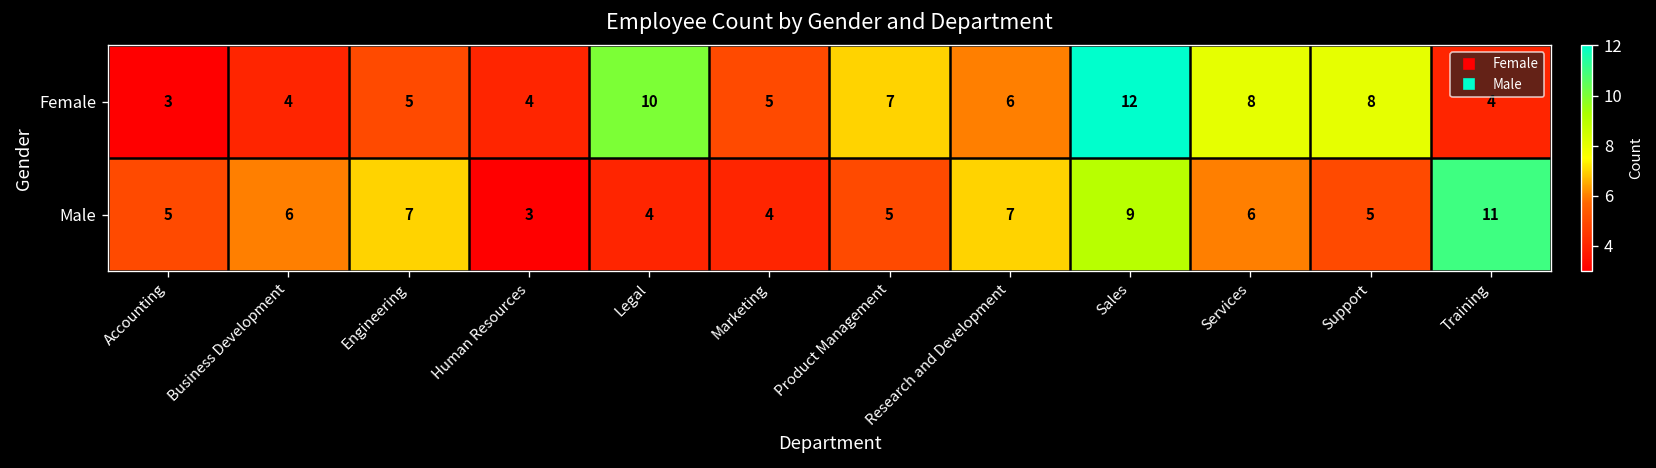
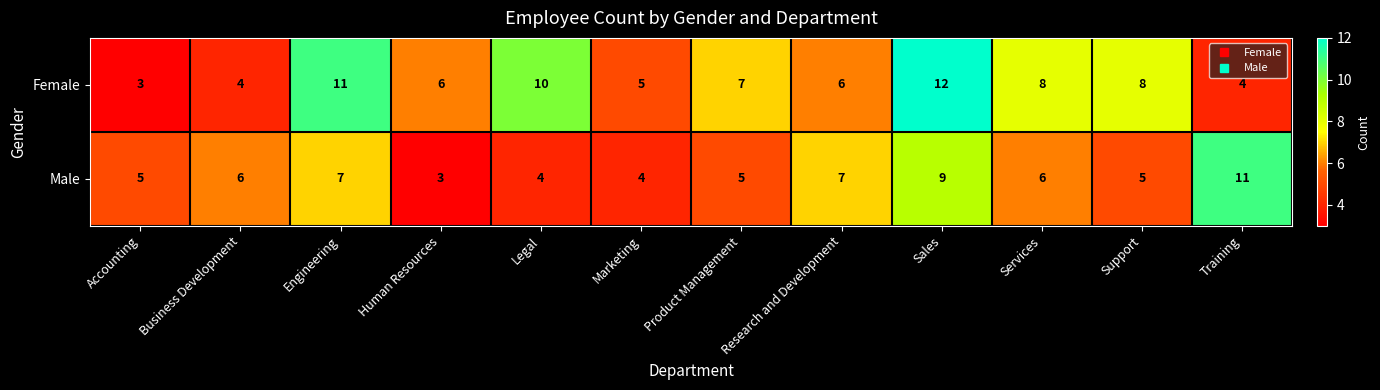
  {
    "Female": {
      "Accounting": 3,
      "Business Development": 4,
-     "Engineering": 5,
-     "Human Resources": 4,
+     "Engineering": 11,
+     "Human Resources": 6,
      "Legal": 10,
      "Marketing": 5,
      "Product Management": 7,
      "Research and Development": 6,
      "Sales": 12,
      "Services": 8,
      "Support": 8,
      "Training": 4
    },
    "Male": {
      "Accounting": 5,
      "Business Development": 6,
      "Engineering": 7,
      "Human Resources": 3,
      "Legal": 4,
      "Marketing": 4,
      "Product Management": 5,
      "Research and Development": 7,
      "Sales": 9,
      "Services": 6,
      "Support": 5,
      "Training": 11
    }
  }
